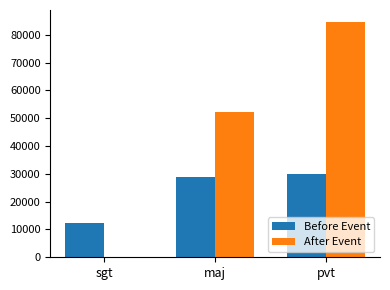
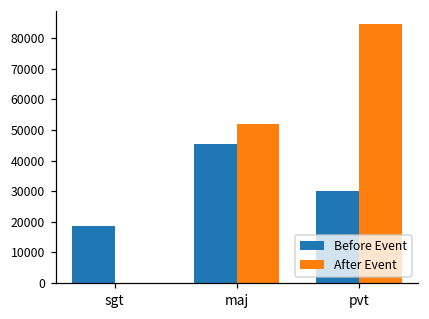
  {
    "Before Event": {
-     "sgt": 12000,
-     "maj": 29000,
+     "sgt": 19000,
+     "maj": 45000,
      "pvt": 30000
    },
    "After Event": {
      "sgt": 0,
      "maj": 52000,
      "pvt": 85000
    }
  }
